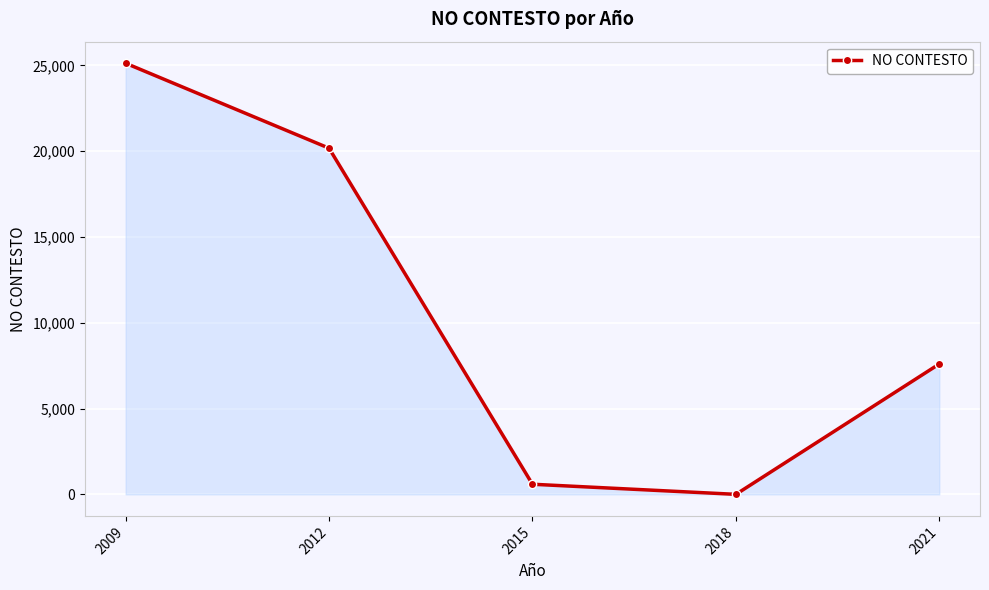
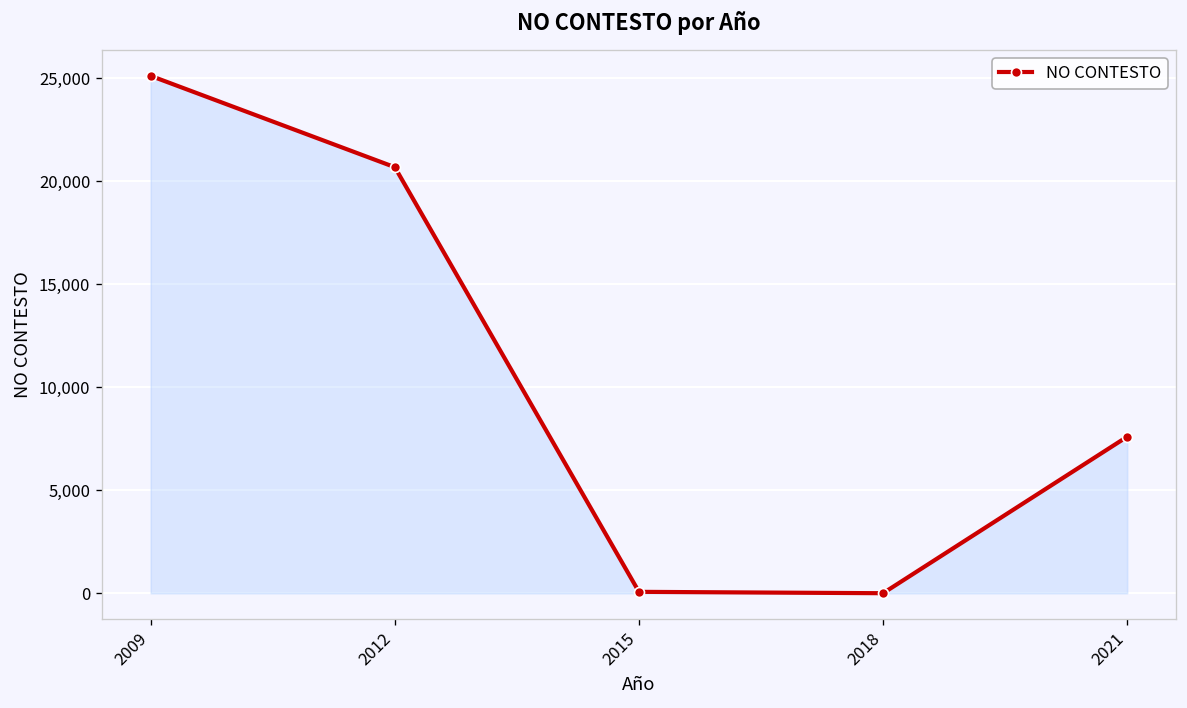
  {
    "2009": "25,100",
-   "2012": "20,200",
-   "2015": "600",
+   "2012": "20,700",
+   "2015": "100",
    "2018": "0",
    "2021": "7,600"
  }
